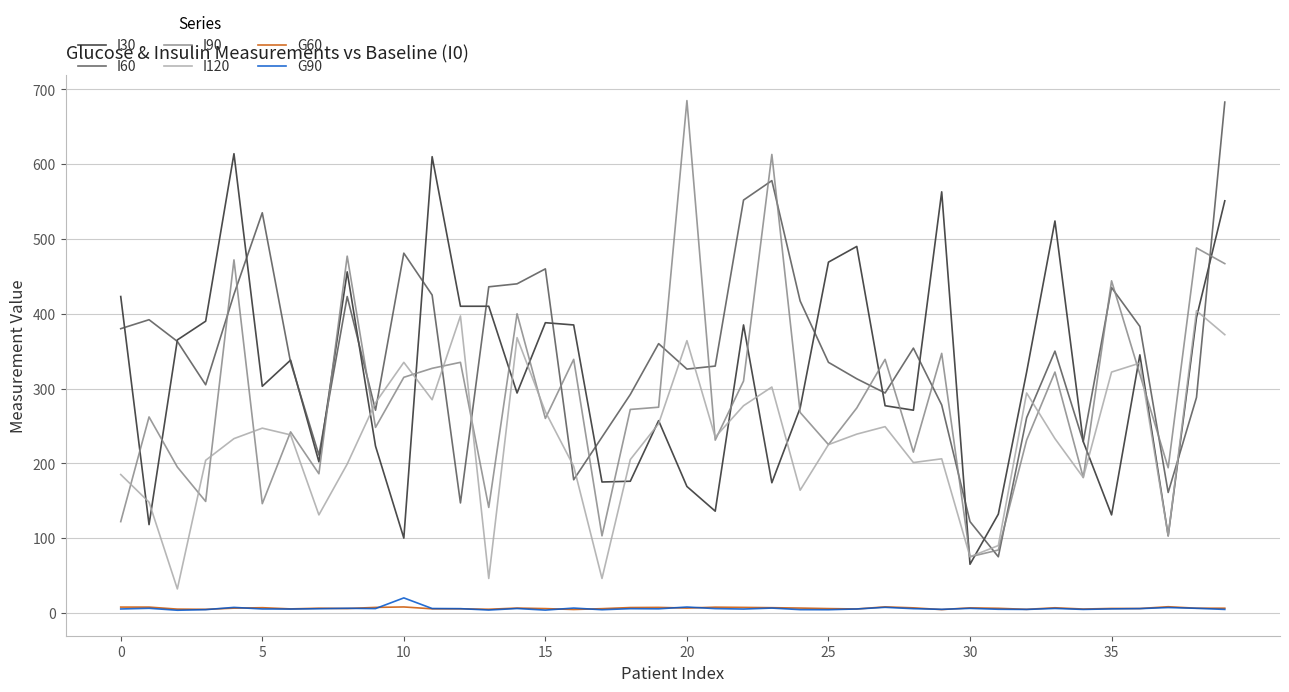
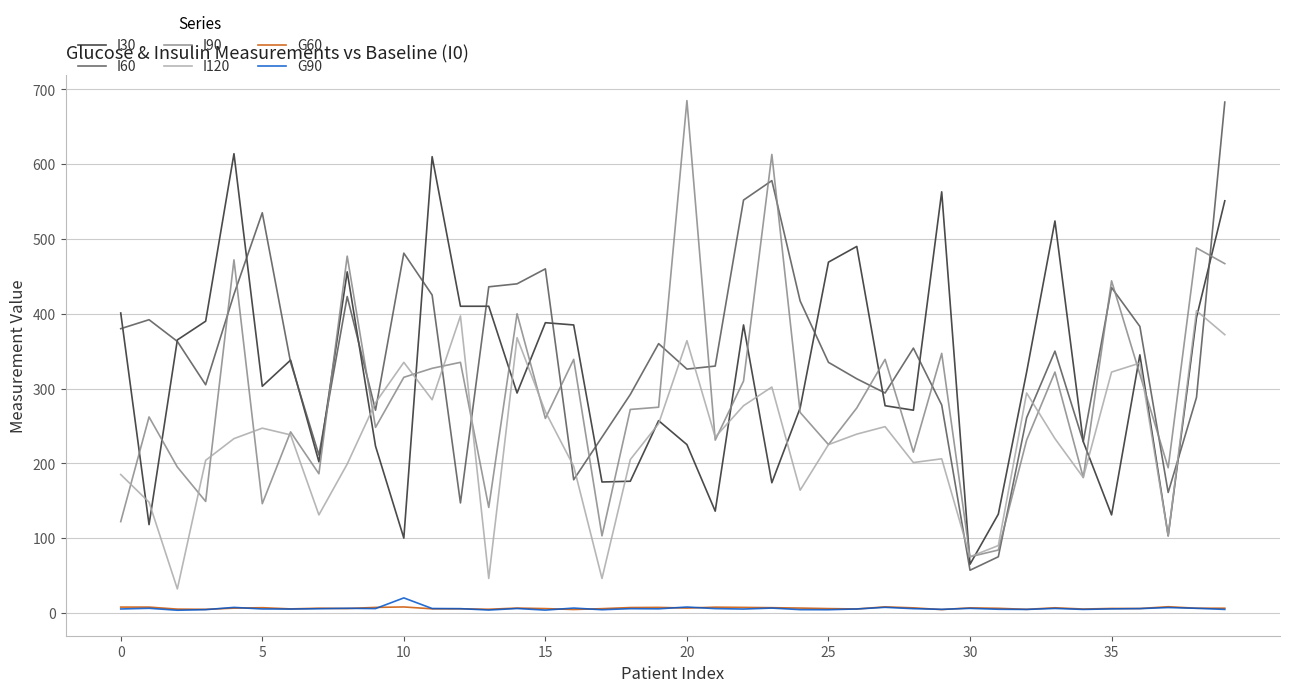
  {
    "I30": {
-     "0": 420,
+     "0": 400,
      "5": 300,
      "10": 100,
      "15": 390,
-     "20": 170,
+     "20": 230,
      "25": 470,
      "30": 70,
      "35": 130
    },
    "I60": {
      "0": 380,
      "5": 540,
      "10": 480,
      "15": 460,
      "20": 330,
      "25": 340,
-     "30": 120,
+     "30": 60,
      "35": 440
    },
    "G60": {
      "10": 10
    },
    "G90": {
      "10": 20
    }
  }
